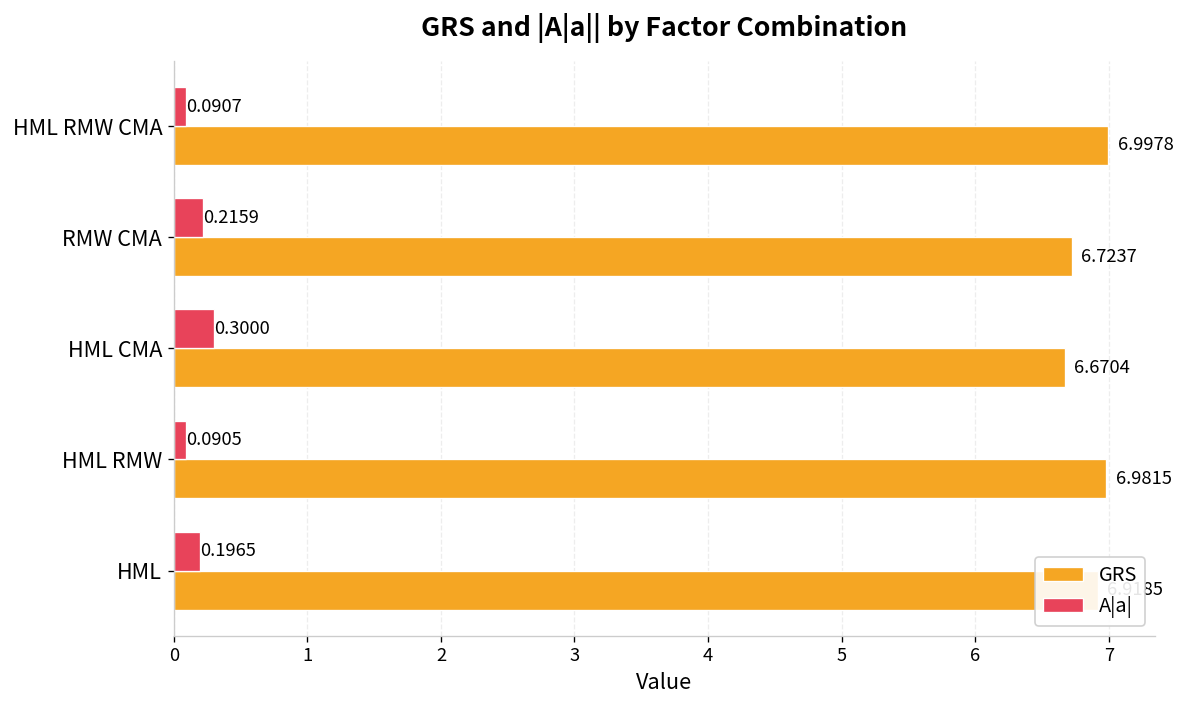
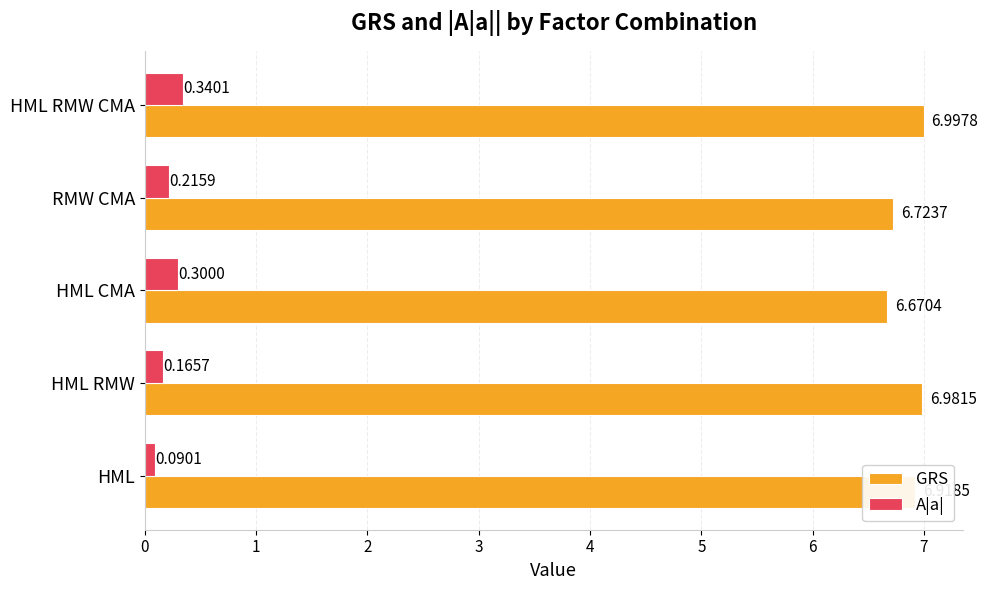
  {
    "GRS": {
      "HML RMW CMA": 6.9978,
      "RMW CMA": 6.7237,
      "HML CMA": 6.6704,
      "HML RMW": 6.9815
    },
    "A|a|": {
-     "HML RMW CMA": 0.0907,
+     "HML RMW CMA": 0.3401,
      "RMW CMA": 0.2159,
      "HML CMA": 0.3000,
-     "HML RMW": 0.0905,
-     "HML": 0.1965
+     "HML RMW": 0.1657,
+     "HML": 0.0901
    }
  }
